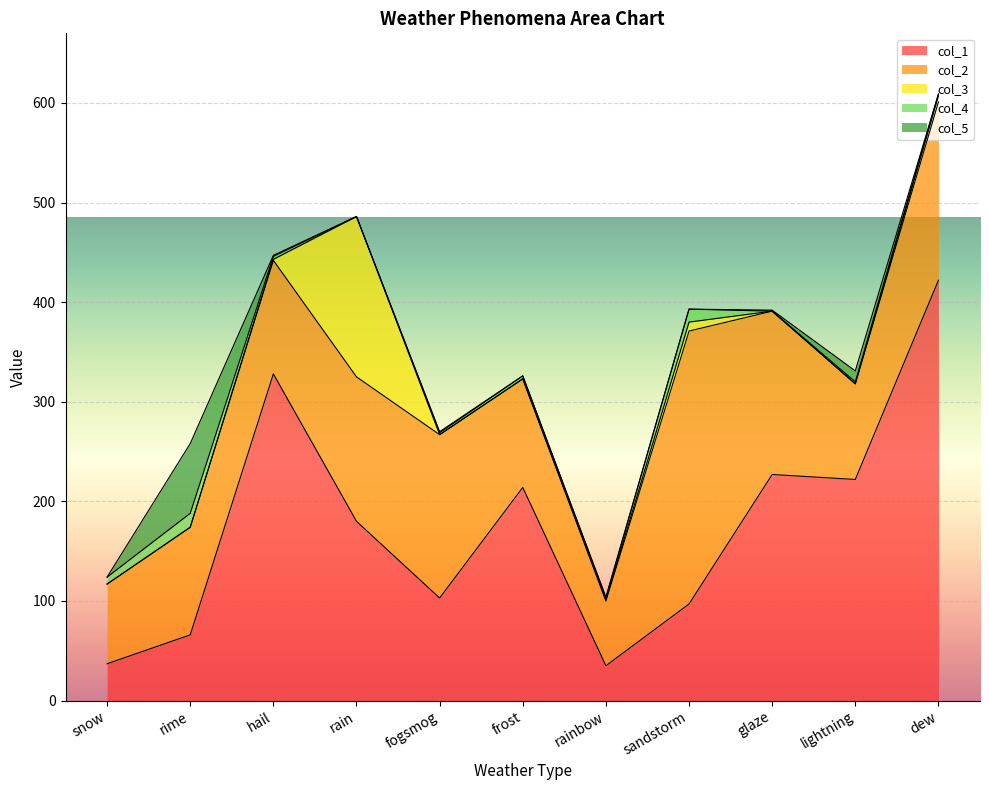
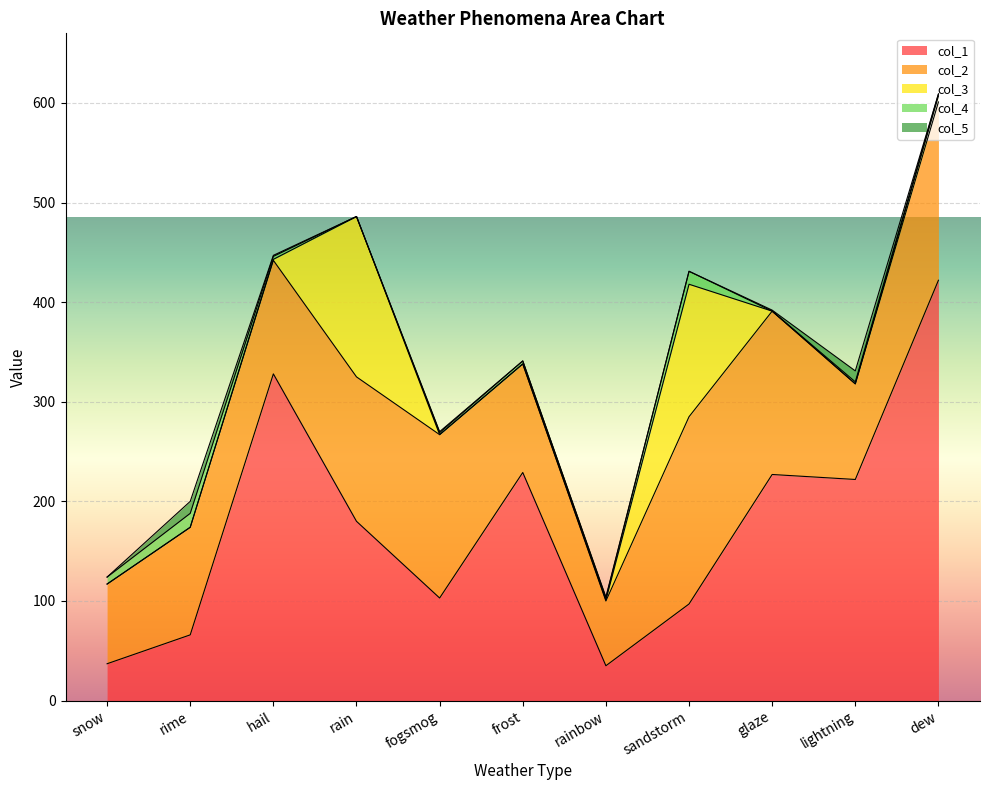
  {
    "col_1": {
      "snow": 40,
      "rime": 70,
      "hail": 330,
      "rain": 180,
      "fogsmog": 100,
-     "frost": 210,
+     "frost": 230,
      "rainbow": 40,
      "sandstorm": 100,
      "glaze": 230,
      "lightning": 220,
      "dew": 420
    },
    "col_2": {
      "rain": 150,
-     "sandstorm": 270
+     "sandstorm": 190
    },
    "col_3": {
-     "sandstorm": 10
+     "sandstorm": 130
    },
    "col_4": {
      "rime": 10
    },
    "col_5": {
-     "rime": 70,
+     "rime": 10,
      "lightning": 10
    }
  }
